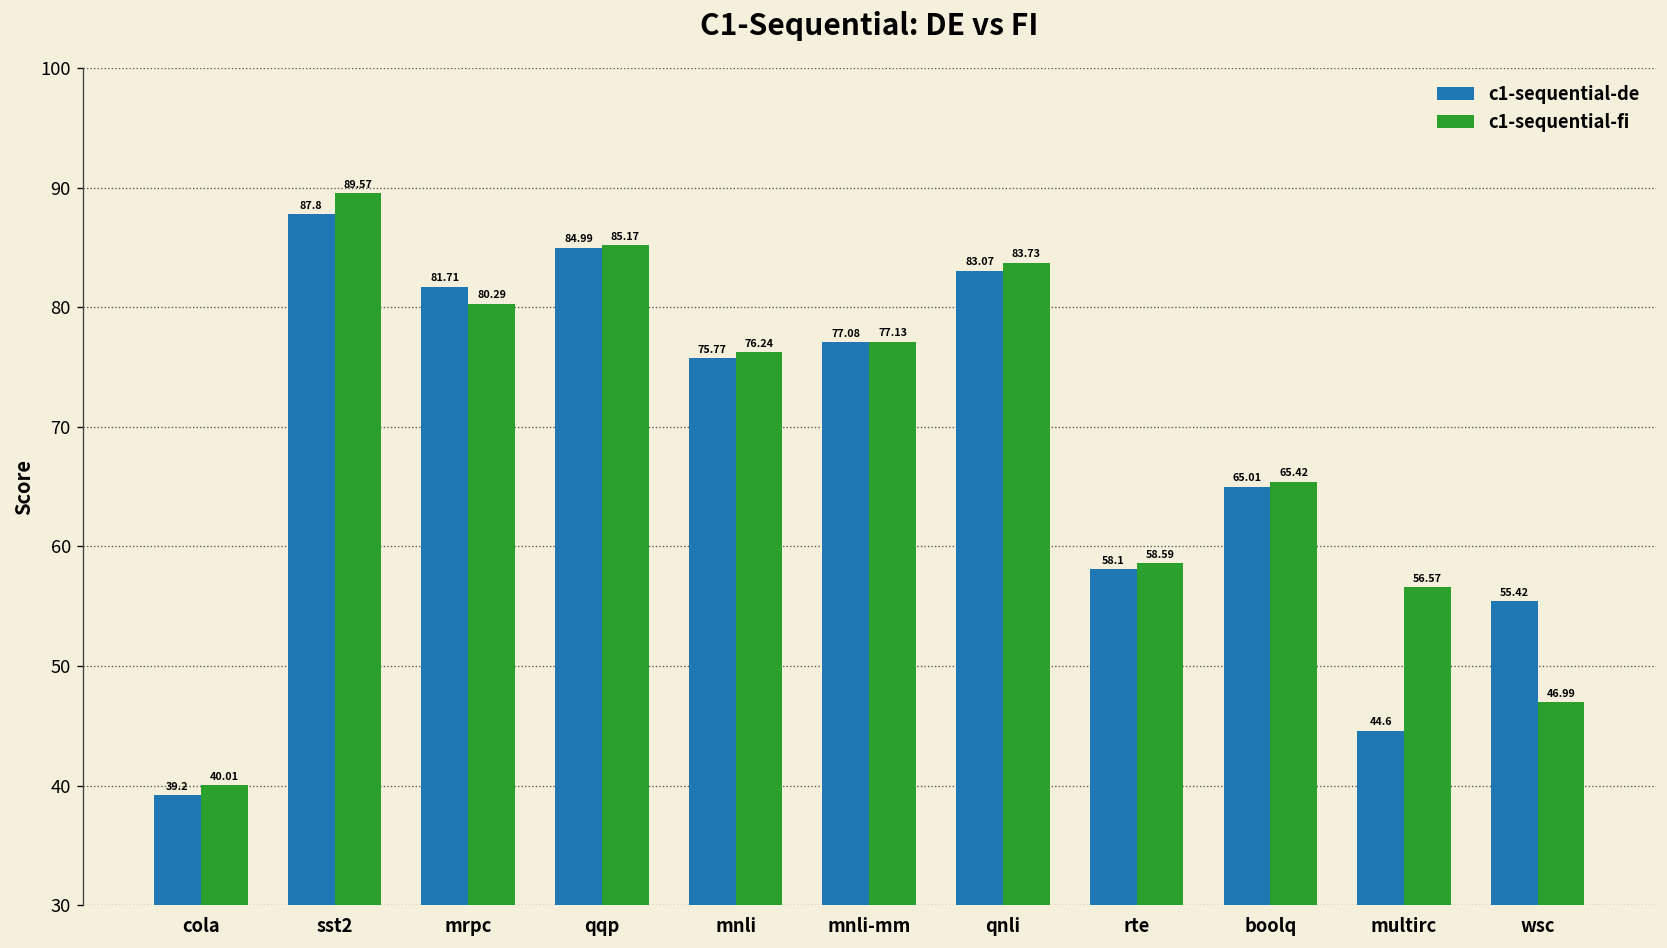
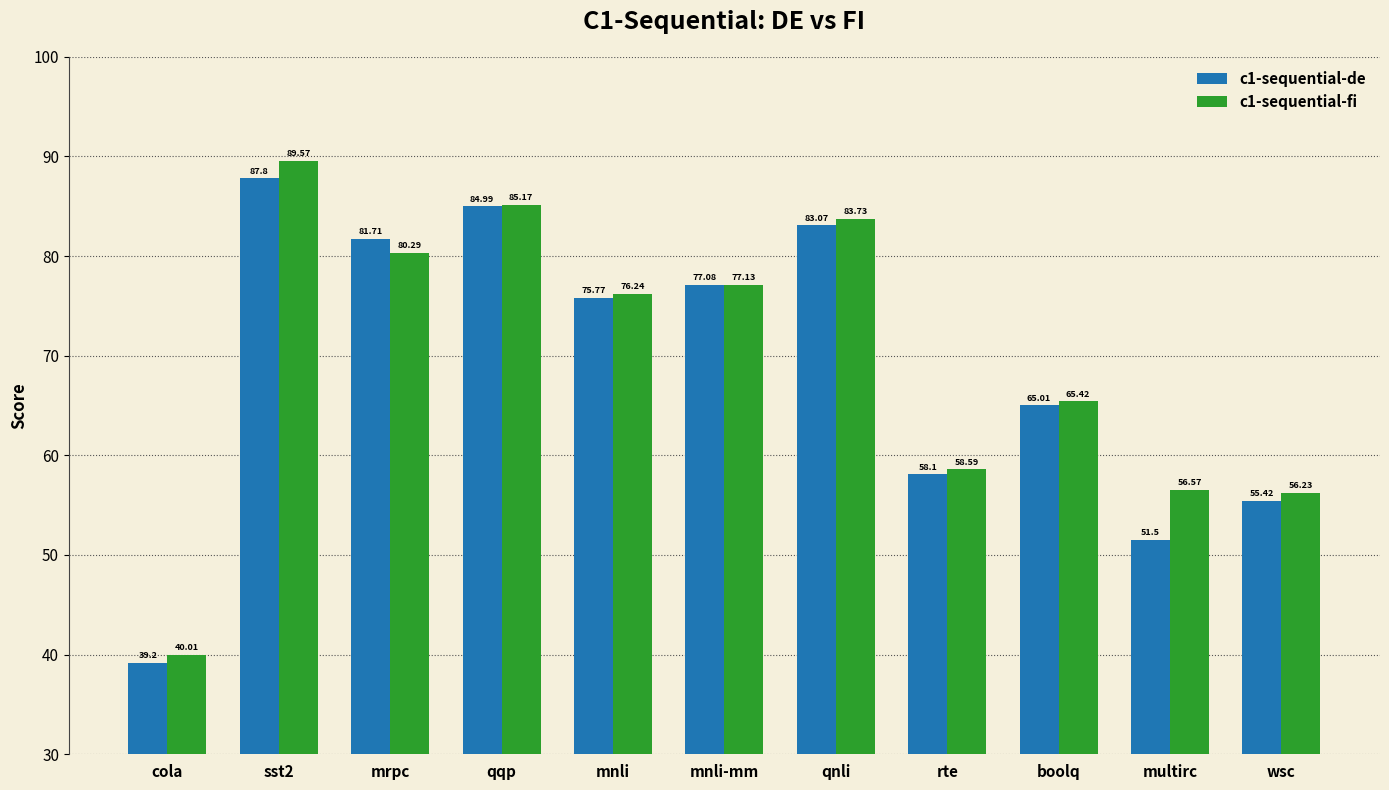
  {
    "c1-sequential-de": {
      "cola": 39.2,
      "sst2": 87.8,
      "mrpc": 81.71,
      "qqp": 84.99,
      "mnli": 75.77,
      "mnli-mm": 77.08,
      "qnli": 83.07,
      "rte": 58.1,
      "boolq": 65.01,
-     "multirc": 44.6,
+     "multirc": 51.5,
      "wsc": 55.42
    },
    "c1-sequential-fi": {
      "cola": 40.01,
      "sst2": 89.57,
      "mrpc": 80.29,
      "qqp": 85.17,
      "mnli": 76.24,
      "mnli-mm": 77.13,
      "qnli": 83.73,
      "rte": 58.59,
      "boolq": 65.42,
      "multirc": 56.57,
-     "wsc": 46.99
+     "wsc": 56.23
    }
  }
